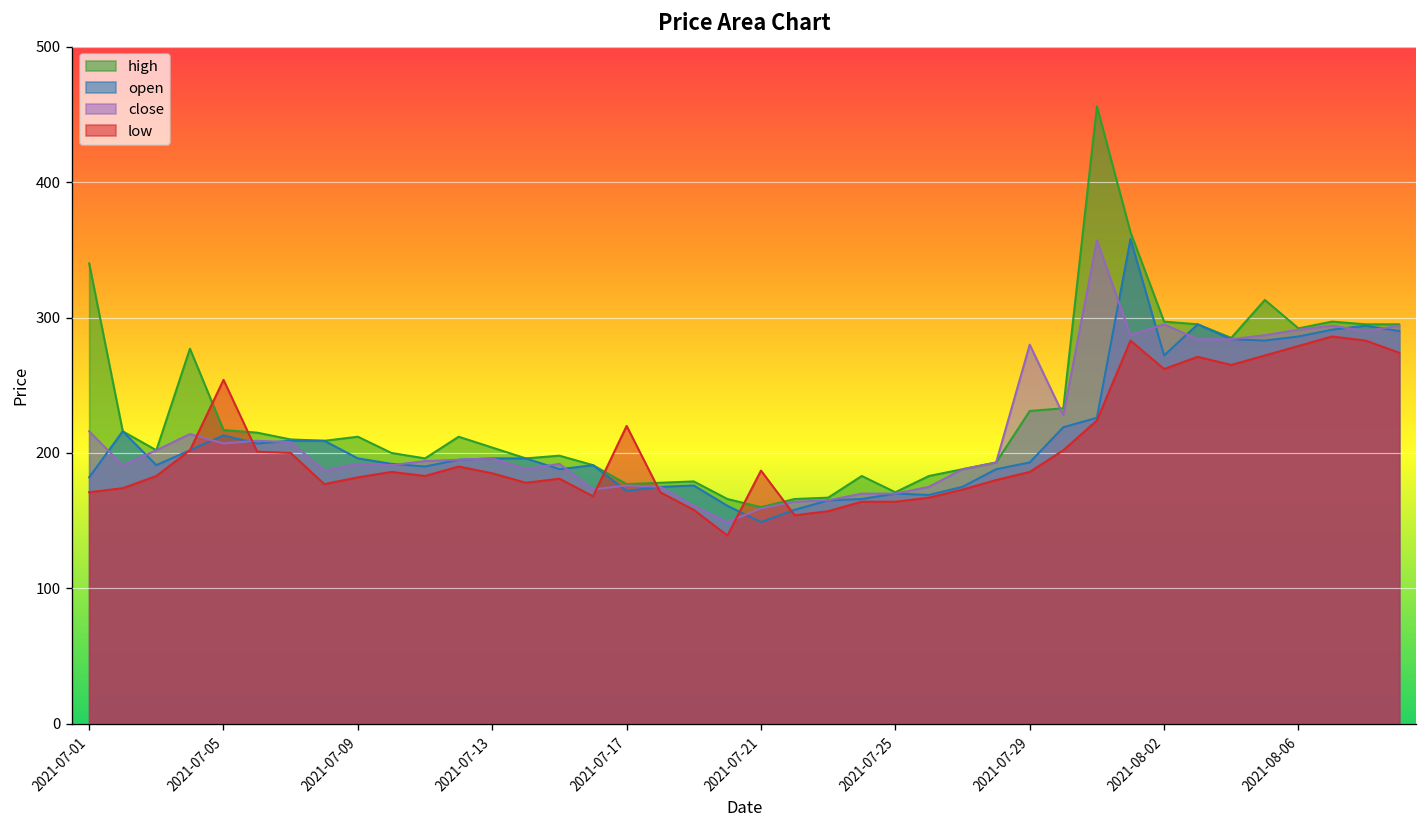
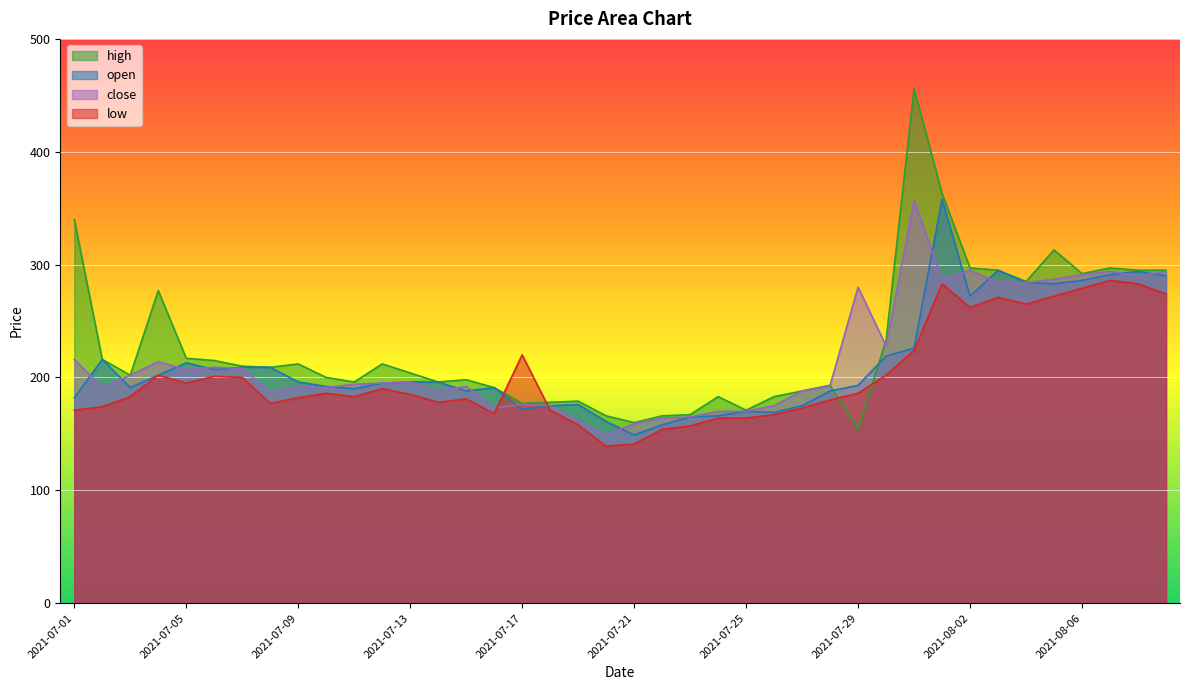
  {
    "high": {
      "2021-07-01": 340,
      "2021-07-05": 217,
      "2021-07-09": 212,
      "2021-07-13": 204,
-     "2021-07-29": 231
+     "2021-07-29": 154
    },
    "open": {
      "2021-07-01": 182,
      "2021-07-05": 213,
      "2021-07-09": 196,
      "2021-07-17": 172,
      "2021-07-21": 149,
      "2021-07-29": 193,
      "2021-08-02": 272,
      "2021-08-06": 286
    },
    "close": {
      "2021-07-01": 216,
      "2021-07-05": 207,
      "2021-07-09": 192,
      "2021-07-29": 280
    },
    "low": {
      "2021-07-01": 171,
-     "2021-07-05": 254,
+     "2021-07-05": 195,
      "2021-07-09": 182,
      "2021-07-13": 185,
      "2021-07-17": 220,
-     "2021-07-21": 187,
+     "2021-07-21": 141,
      "2021-07-25": 164,
      "2021-07-29": 186,
      "2021-08-02": 262,
      "2021-08-06": 279
    }
  }
